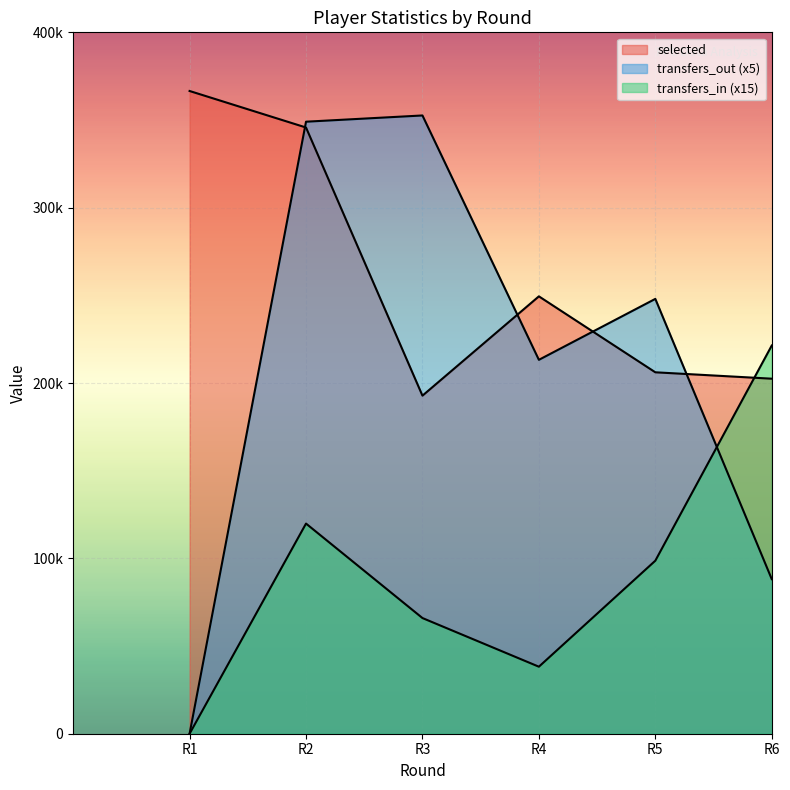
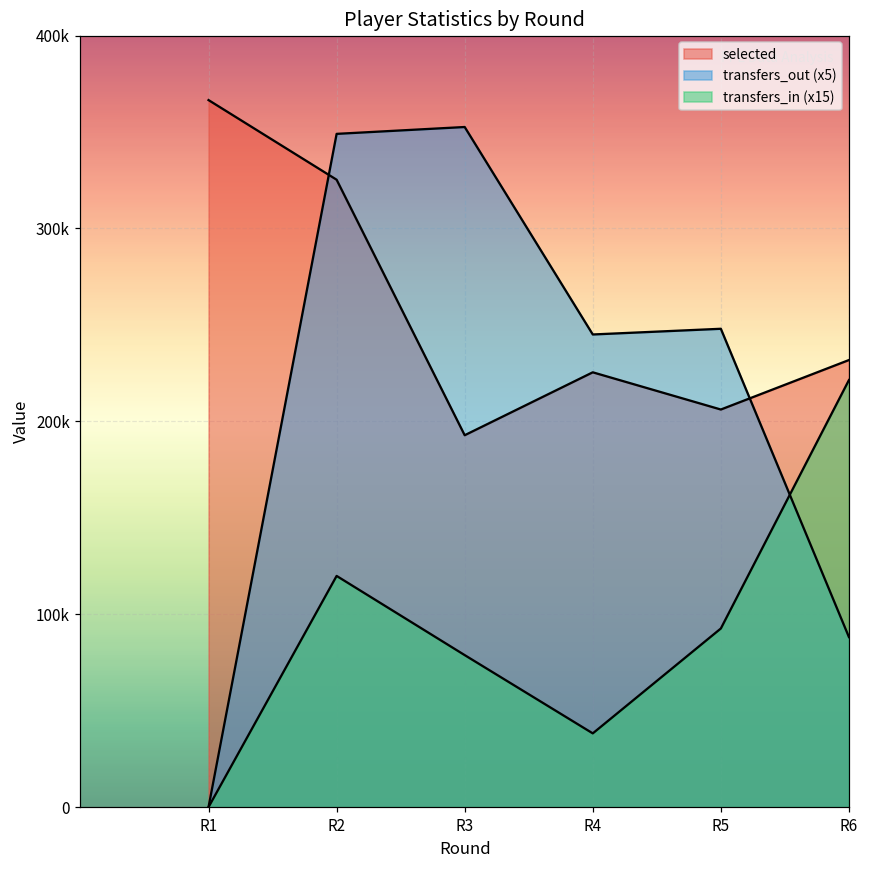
  {
    "selected": {
      "R1": 367000,
-     "R2": 346000,
+     "R2": 325000,
      "R3": 193000,
-     "R4": 249000,
+     "R4": 225000,
      "R5": 206000,
-     "R6": 202000
+     "R6": 232000
    },
    "transfers_out (x5)": {
      "R2": 349000,
      "R3": 353000,
-     "R4": 213000,
+     "R4": 245000,
      "R5": 248000,
      "R6": 88000
    },
    "transfers_in (x15)": {
      "R2": 120000,
-     "R3": 66000,
+     "R3": 79000,
      "R4": 38000,
-     "R5": 99000,
+     "R5": 93000,
      "R6": 221000
    }
  }
